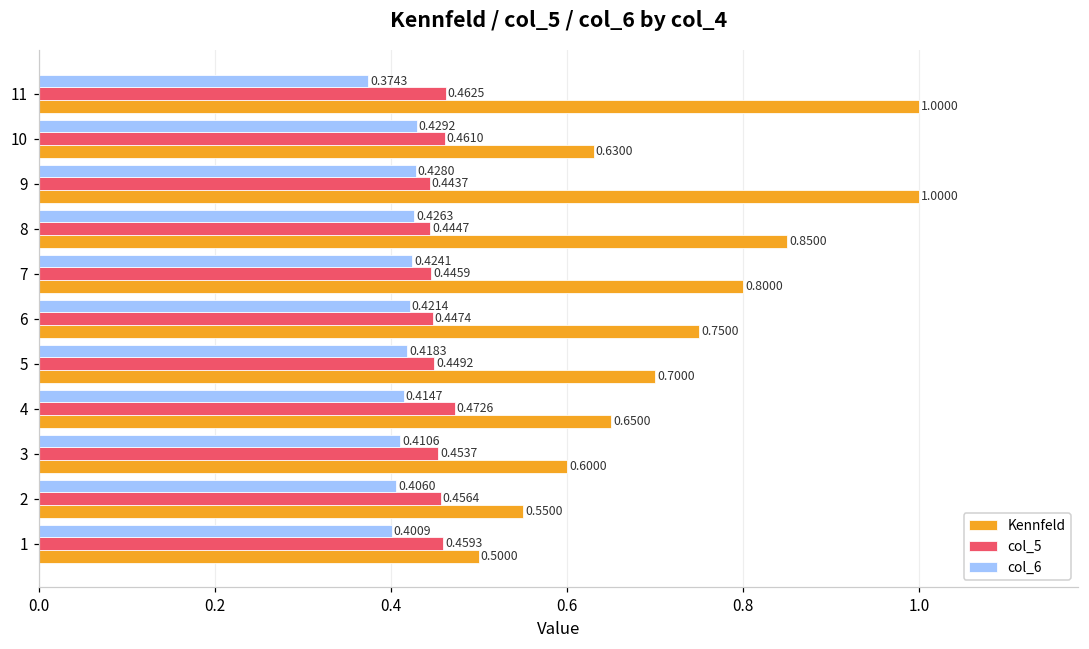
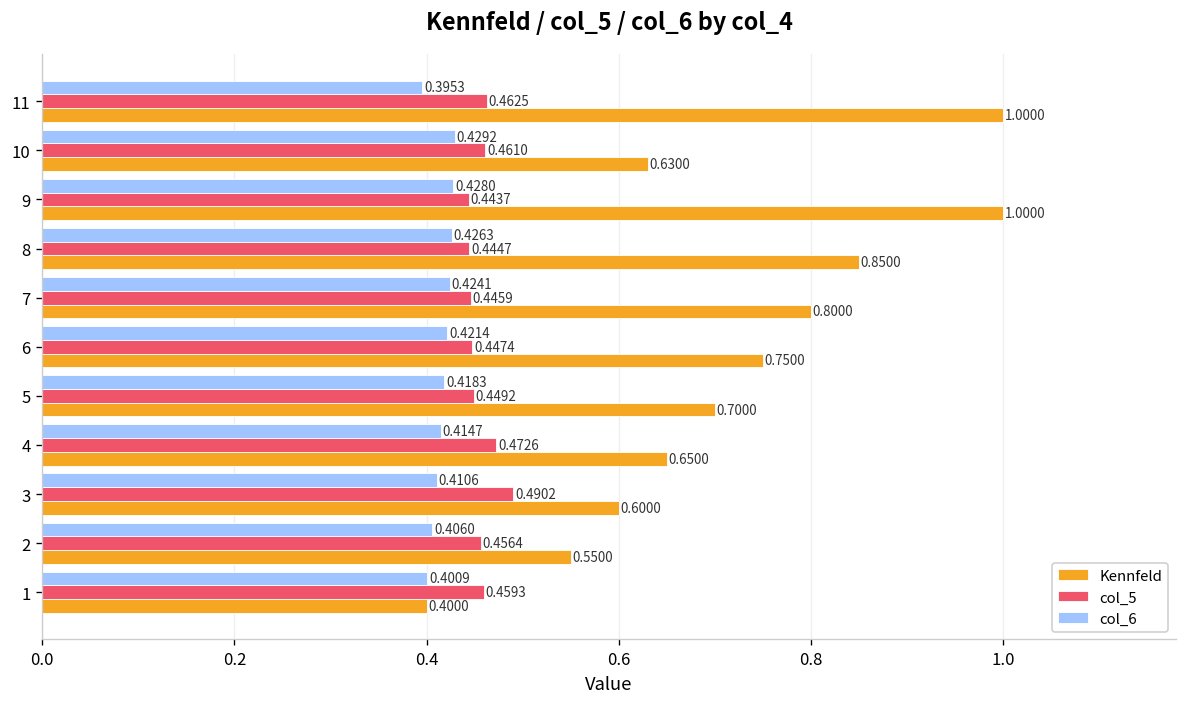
  {
    "Kennfeld": {
      "11": 1.0000,
      "10": 0.6300,
      "9": 1.0000,
      "8": 0.8500,
      "7": 0.8000,
      "6": 0.7500,
      "5": 0.7000,
      "4": 0.6500,
      "3": 0.6000,
      "2": 0.5500,
-     "1": 0.5000
+     "1": 0.4000
    },
    "col_5": {
      "11": 0.4625,
      "10": 0.4610,
      "9": 0.4437,
      "8": 0.4447,
      "7": 0.4459,
      "6": 0.4474,
      "5": 0.4492,
      "4": 0.4726,
-     "3": 0.4537,
+     "3": 0.4902,
      "2": 0.4564,
      "1": 0.4593
    },
    "col_6": {
-     "11": 0.3743,
+     "11": 0.3953,
      "10": 0.4292,
      "9": 0.4280,
      "8": 0.4263,
      "7": 0.4241,
      "6": 0.4214,
      "5": 0.4183,
      "4": 0.4147,
      "3": 0.4106,
      "2": 0.4060,
      "1": 0.4009
    }
  }
